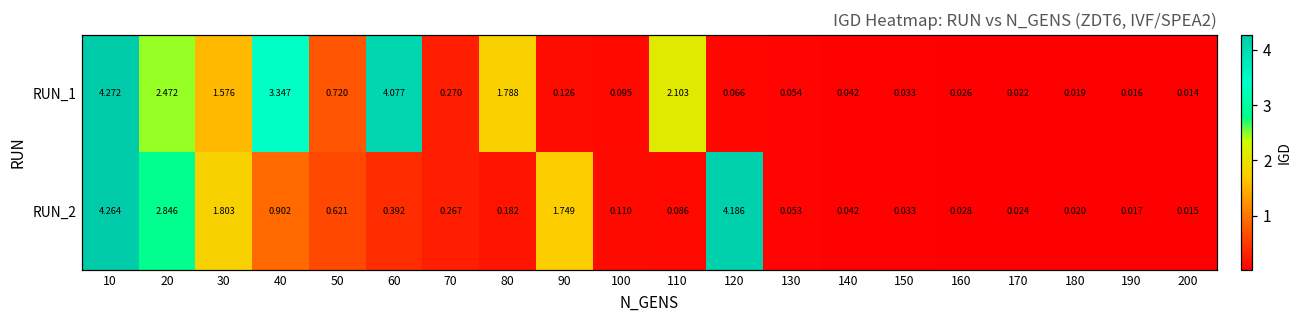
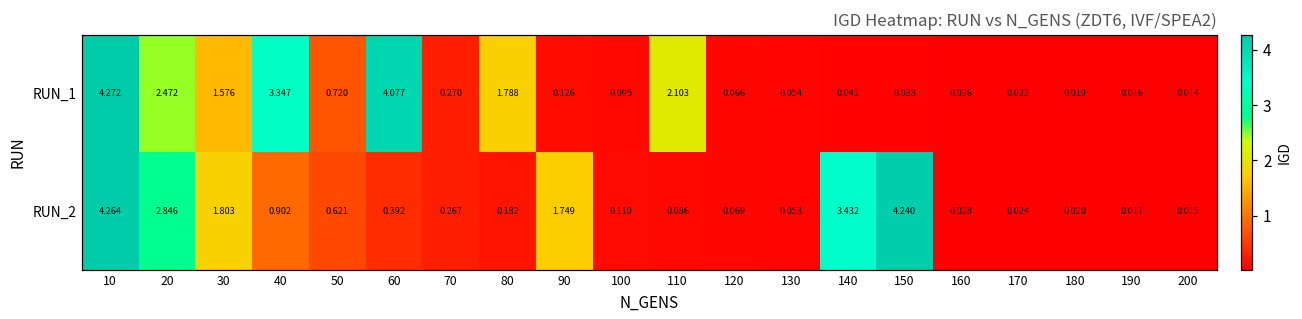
  {
    "RUN_1": {
      "10": 4.272,
      "20": 2.472,
      "30": 1.576,
      "40": 3.347,
      "50": 0.720,
      "60": 4.077,
      "70": 0.270,
      "80": 1.788,
      "90": 0.126,
      "100": 0.095,
      "110": 2.103,
      "120": 0.066,
      "130": 0.054,
      "140": 0.042,
      "150": 0.033,
      "160": 0.026,
      "170": 0.022,
      "180": 0.019,
      "190": 0.016,
      "200": 0.014
    },
    "RUN_2": {
      "10": 4.264,
      "20": 2.846,
      "30": 1.803,
      "40": 0.902,
      "50": 0.621,
      "60": 0.392,
      "70": 0.267,
      "80": 0.182,
      "90": 1.749,
      "100": 0.110,
      "110": 0.086,
-     "120": 4.186,
+     "120": 0.069,
      "130": 0.053,
-     "140": 0.042,
-     "150": 0.033,
+     "140": 3.432,
+     "150": 4.240,
      "160": 0.028,
      "170": 0.024,
      "180": 0.020,
      "190": 0.017,
      "200": 0.015
    }
  }
